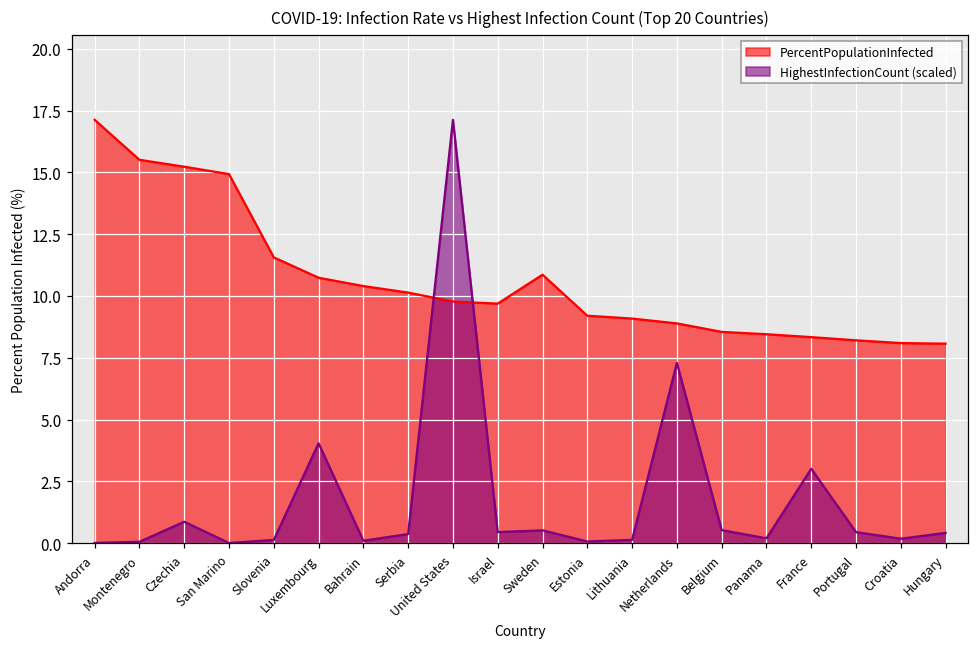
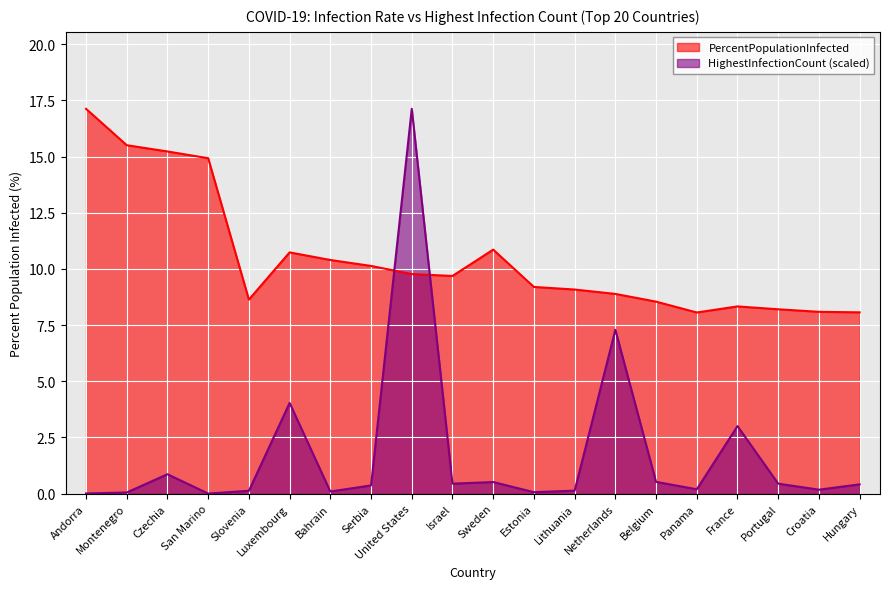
  {
    "PercentPopulationInfected": {
      "Andorra": 17.1,
      "Montenegro": 15.5,
      "Czechia": 15.2,
      "San Marino": 14.9,
-     "Slovenia": 11.6,
+     "Slovenia": 8.6,
      "Luxembourg": 10.7,
      "Bahrain": 10.4,
      "Serbia": 10.1,
      "United States": 9.8,
      "Israel": 9.7,
      "Sweden": 10.9,
      "Estonia": 9.2,
      "Lithuania": 9.1,
      "Netherlands": 8.9,
      "Belgium": 8.5,
-     "Panama": 8.4,
+     "Panama": 8.1,
      "France": 8.3,
      "Portugal": 8.2,
      "Croatia": 8.1,
      "Hungary": 8.1
    },
    "HighestInfectionCount (scaled)": {
      "Andorra": 0.0,
      "Montenegro": 0.1,
      "Czechia": 0.9,
      "San Marino": 0.0,
      "Slovenia": 0.1,
      "Luxembourg": 4.0,
      "Bahrain": 0.1,
      "Serbia": 0.4,
      "United States": 17.1,
      "Israel": 0.4,
      "Sweden": 0.5,
      "Estonia": 0.1,
      "Lithuania": 0.1,
      "Netherlands": 7.3,
      "Belgium": 0.5,
      "Panama": 0.2,
      "France": 3.0,
      "Portugal": 0.4,
      "Croatia": 0.2,
      "Hungary": 0.4
    }
  }
